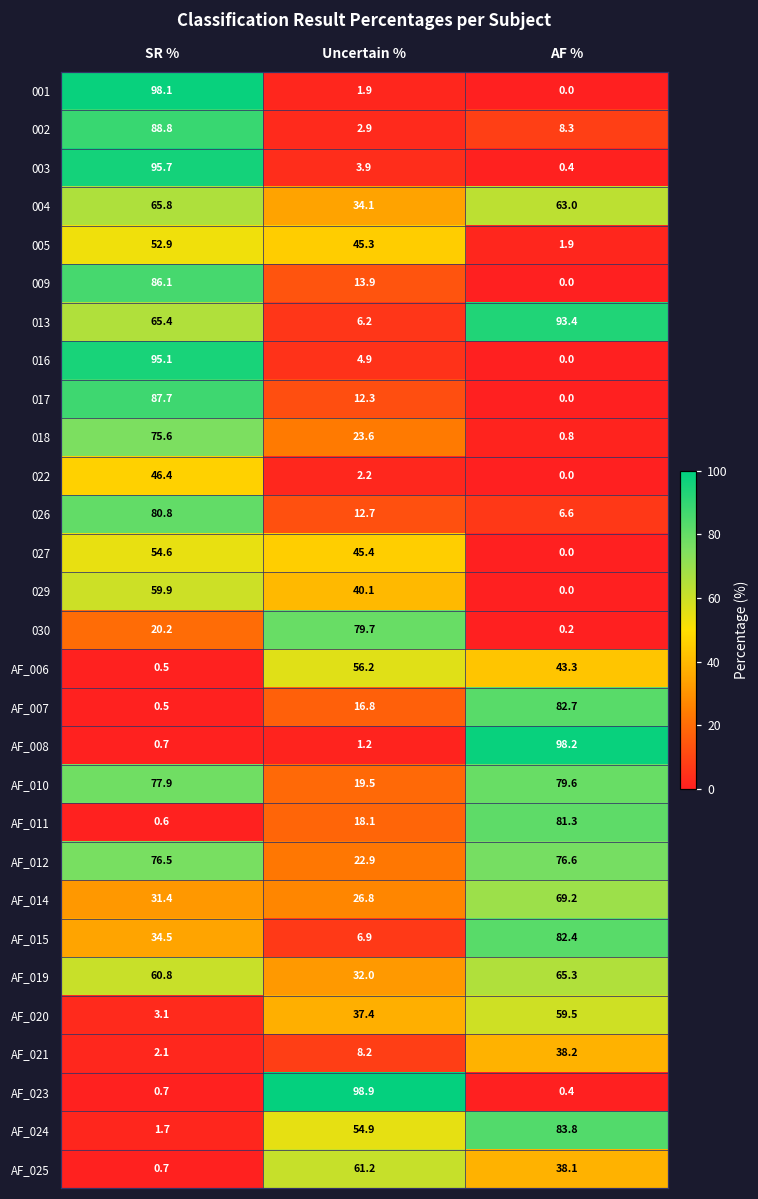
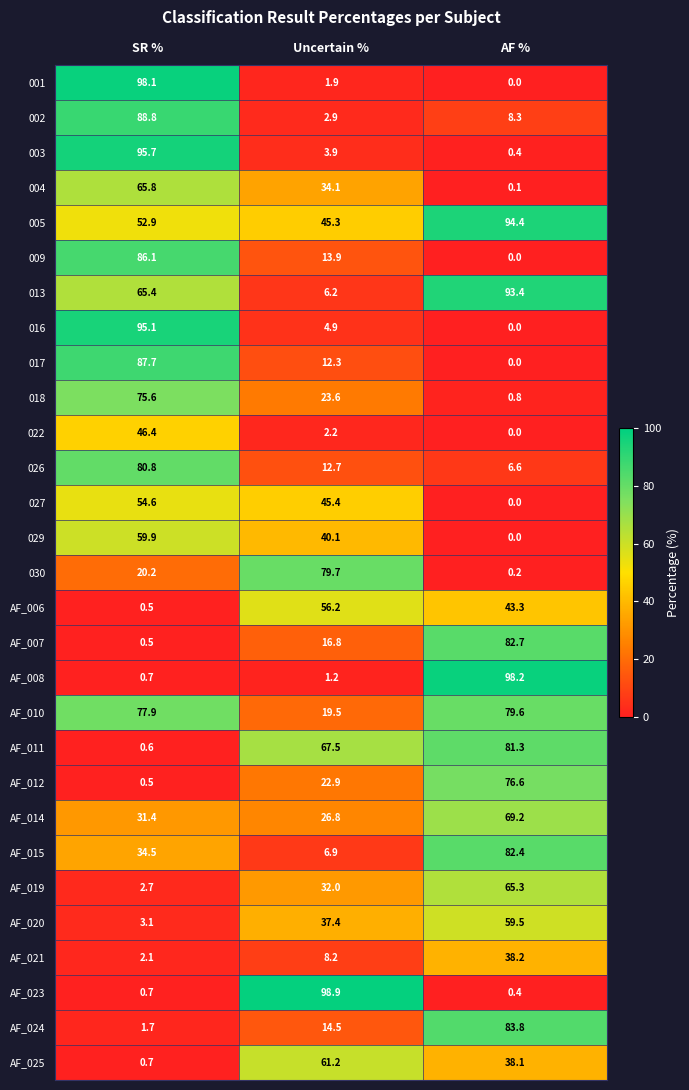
  {
    "001": {
      "SR %": 98.1,
      "Uncertain %": 1.9,
      "AF %": 0.0
    },
    "002": {
      "SR %": 88.8,
      "Uncertain %": 2.9,
      "AF %": 8.3
    },
    "003": {
      "SR %": 95.7,
      "Uncertain %": 3.9,
      "AF %": 0.4
    },
    "004": {
      "SR %": 65.8,
      "Uncertain %": 34.1,
-     "AF %": 63.0
+     "AF %": 0.1
    },
    "005": {
      "SR %": 52.9,
      "Uncertain %": 45.3,
-     "AF %": 1.9
+     "AF %": 94.4
    },
    "009": {
      "SR %": 86.1,
      "Uncertain %": 13.9,
      "AF %": 0.0
    },
    "013": {
      "SR %": 65.4,
      "Uncertain %": 6.2,
      "AF %": 93.4
    },
    "016": {
      "SR %": 95.1,
      "Uncertain %": 4.9,
      "AF %": 0.0
    },
    "017": {
      "SR %": 87.7,
      "Uncertain %": 12.3,
      "AF %": 0.0
    },
    "018": {
      "SR %": 75.6,
      "Uncertain %": 23.6,
      "AF %": 0.8
    },
    "022": {
      "SR %": 46.4,
      "Uncertain %": 2.2,
      "AF %": 0.0
    },
    "026": {
      "SR %": 80.8,
      "Uncertain %": 12.7,
      "AF %": 6.6
    },
    "027": {
      "SR %": 54.6,
      "Uncertain %": 45.4,
      "AF %": 0.0
    },
    "029": {
      "SR %": 59.9,
      "Uncertain %": 40.1,
      "AF %": 0.0
    },
    "030": {
      "SR %": 20.2,
      "Uncertain %": 79.7,
      "AF %": 0.2
    },
    "AF_006": {
      "SR %": 0.5,
      "Uncertain %": 56.2,
      "AF %": 43.3
    },
    "AF_007": {
      "SR %": 0.5,
      "Uncertain %": 16.8,
      "AF %": 82.7
    },
    "AF_008": {
      "SR %": 0.7,
      "Uncertain %": 1.2,
      "AF %": 98.2
    },
    "AF_010": {
      "SR %": 77.9,
      "Uncertain %": 19.5,
      "AF %": 79.6
    },
    "AF_011": {
      "SR %": 0.6,
-     "Uncertain %": 18.1,
+     "Uncertain %": 67.5,
      "AF %": 81.3
    },
    "AF_012": {
-     "SR %": 76.5,
+     "SR %": 0.5,
      "Uncertain %": 22.9,
      "AF %": 76.6
    },
    "AF_014": {
      "SR %": 31.4,
      "Uncertain %": 26.8,
      "AF %": 69.2
    },
    "AF_015": {
      "SR %": 34.5,
      "Uncertain %": 6.9,
      "AF %": 82.4
    },
    "AF_019": {
-     "SR %": 60.8,
+     "SR %": 2.7,
      "Uncertain %": 32.0,
      "AF %": 65.3
    },
    "AF_020": {
      "SR %": 3.1,
      "Uncertain %": 37.4,
      "AF %": 59.5
    },
    "AF_021": {
      "SR %": 2.1,
      "Uncertain %": 8.2,
      "AF %": 38.2
    },
    "AF_023": {
      "SR %": 0.7,
      "Uncertain %": 98.9,
      "AF %": 0.4
    },
    "AF_024": {
      "SR %": 1.7,
-     "Uncertain %": 54.9,
+     "Uncertain %": 14.5,
      "AF %": 83.8
    },
    "AF_025": {
      "SR %": 0.7,
      "Uncertain %": 61.2,
      "AF %": 38.1
    }
  }
